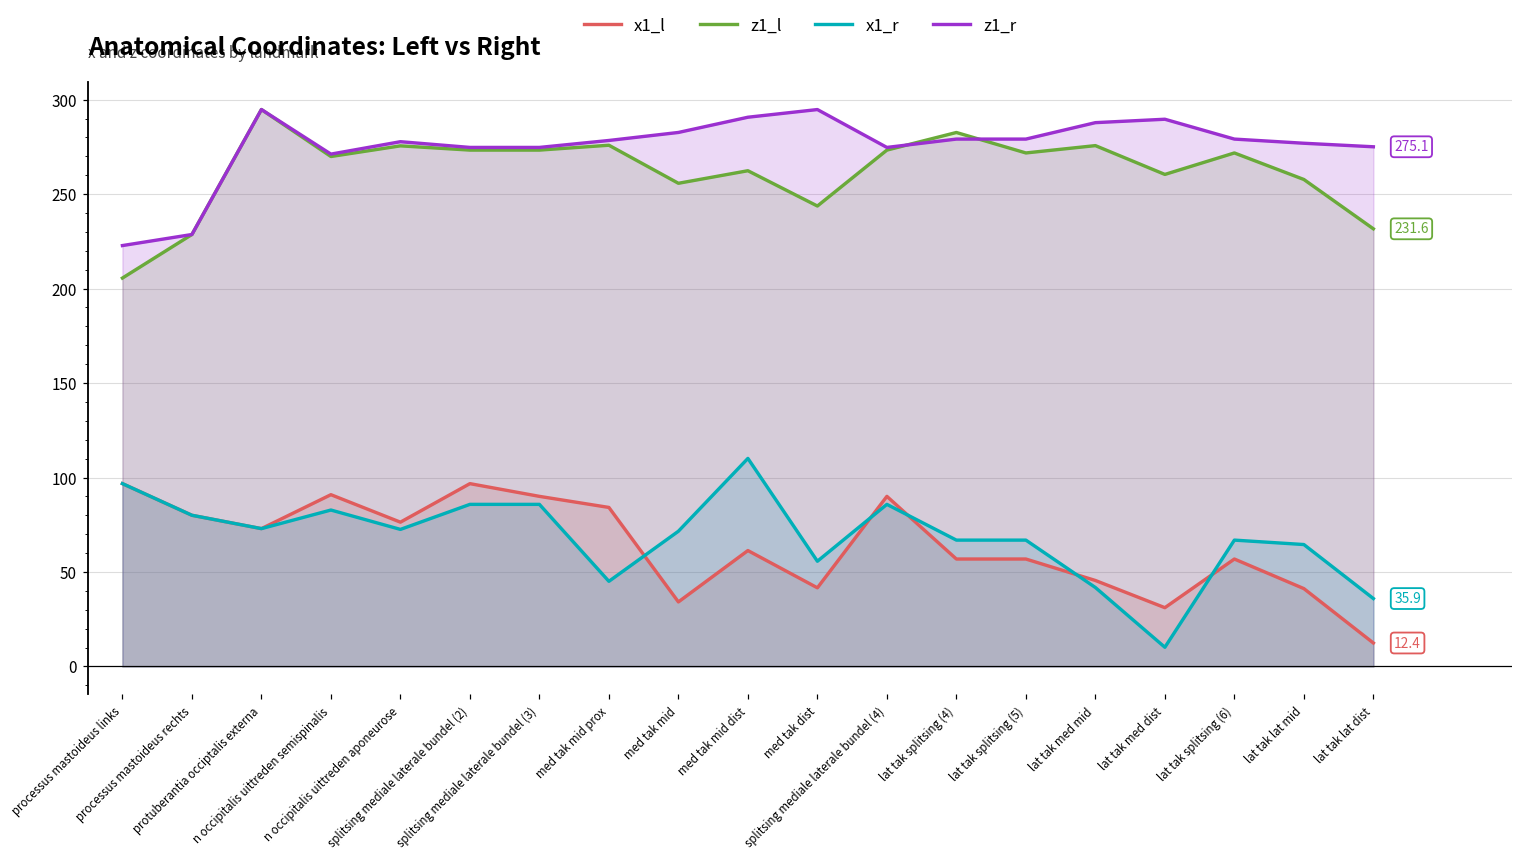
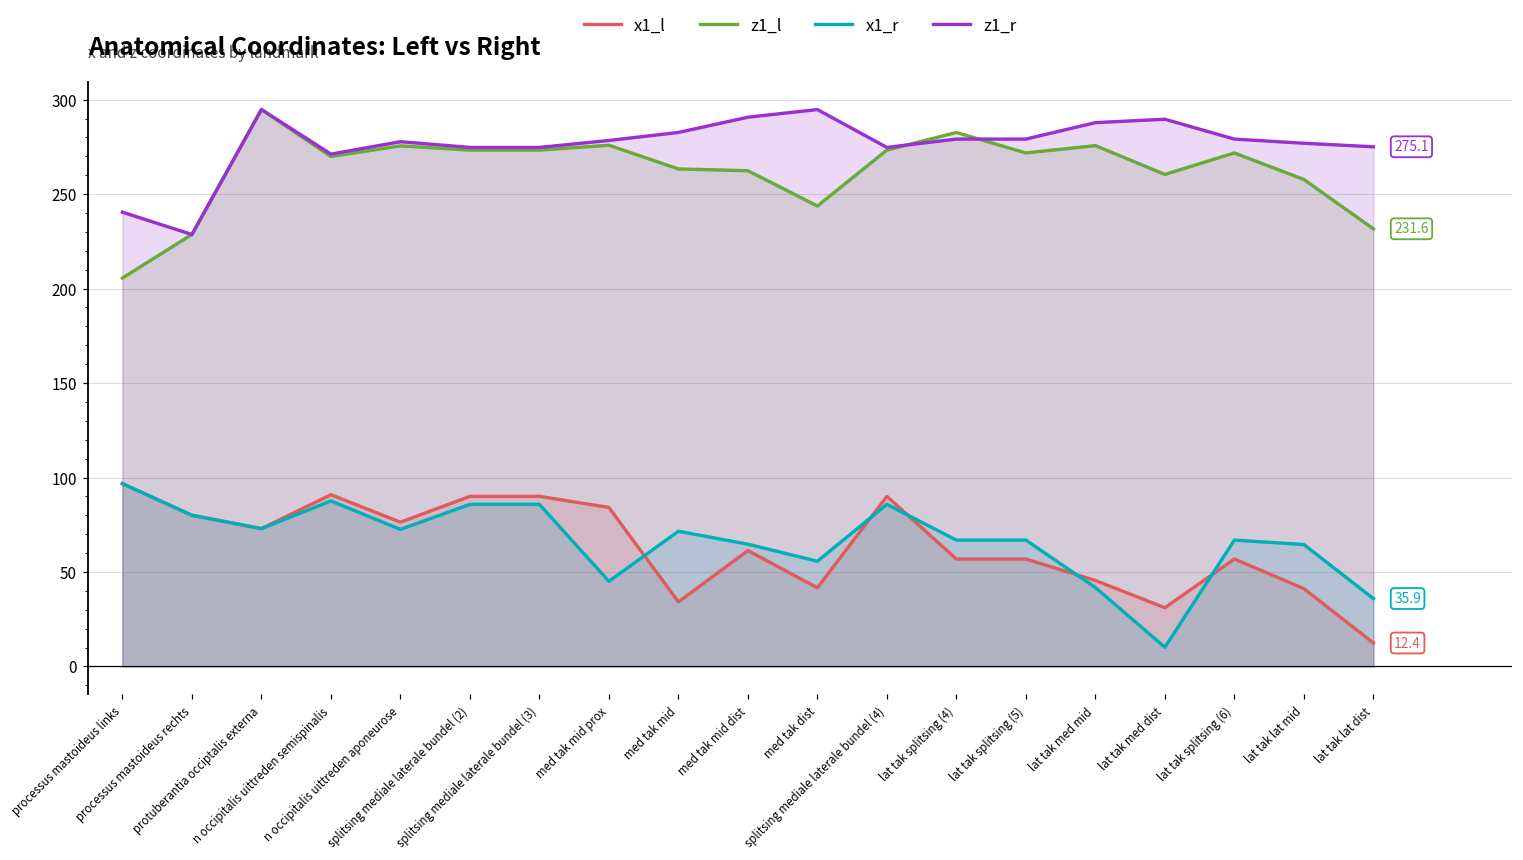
  {
    "x1_l": {
      "n occipitalis uittreden semispinalis": 91,
      "n occipitalis uittreden aponeurose": 76,
-     "splitsing mediale laterale bundel (2)": 97,
+     "splitsing mediale laterale bundel (2)": 90,
      "splitsing mediale laterale bundel (3)": 90,
      "med tak mid prox": 84,
      "med tak mid": 34,
      "med tak mid dist": 61,
      "med tak dist": 42,
      "splitsing mediale laterale bundel (4)": 90,
      "lat tak splitsing (4)": 57,
      "lat tak splitsing (5)": 57,
      "lat tak med mid": 46,
      "lat tak med dist": 31,
      "lat tak splitsing (6)": 57,
      "lat tak lat mid": 41
    },
    "z1_l": {
      "processus mastoideus links": 206,
      "n occipitalis uittreden aponeurose": 276,
      "med tak mid prox": 276,
-     "med tak mid": 256,
+     "med tak mid": 263,
      "med tak mid dist": 262,
      "med tak dist": 244,
      "lat tak splitsing (4)": 283,
      "lat tak splitsing (5)": 272,
      "lat tak med mid": 276,
      "lat tak med dist": 260,
      "lat tak splitsing (6)": 272,
      "lat tak lat mid": 258
    },
    "x1_r": {
-     "n occipitalis uittreden semispinalis": 83,
+     "n occipitalis uittreden semispinalis": 88,
      "n occipitalis uittreden aponeurose": 73,
      "splitsing mediale laterale bundel (2)": 86,
      "splitsing mediale laterale bundel (3)": 86,
      "med tak mid prox": 45,
      "med tak mid": 72,
-     "med tak mid dist": 110,
+     "med tak mid dist": 65,
      "med tak dist": 56,
      "splitsing mediale laterale bundel (4)": 86,
      "lat tak splitsing (4)": 67,
      "lat tak splitsing (5)": 67,
      "lat tak med mid": 42,
      "lat tak med dist": 10,
      "lat tak splitsing (6)": 67,
      "lat tak lat mid": 65
    },
    "z1_r": {
-     "processus mastoideus links": 223,
+     "processus mastoideus links": 240,
      "n occipitalis uittreden aponeurose": 278,
      "med tak mid prox": 278,
      "med tak mid": 283,
      "med tak mid dist": 291,
      "med tak dist": 295,
      "lat tak splitsing (4)": 279,
      "lat tak splitsing (5)": 279,
      "lat tak med mid": 288,
      "lat tak med dist": 290,
      "lat tak splitsing (6)": 279,
      "lat tak lat mid": 277
    }
  }
